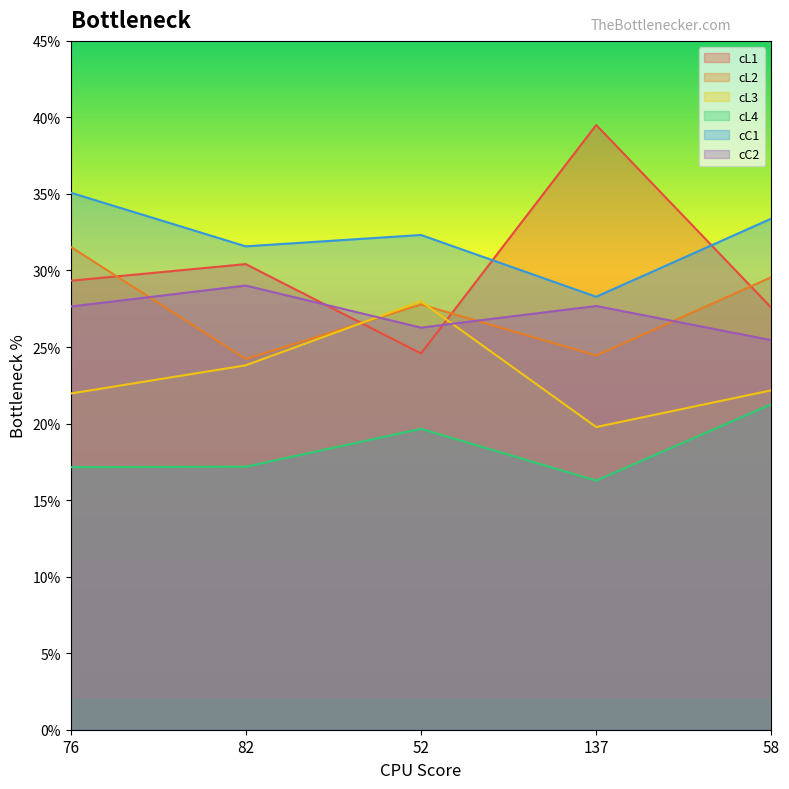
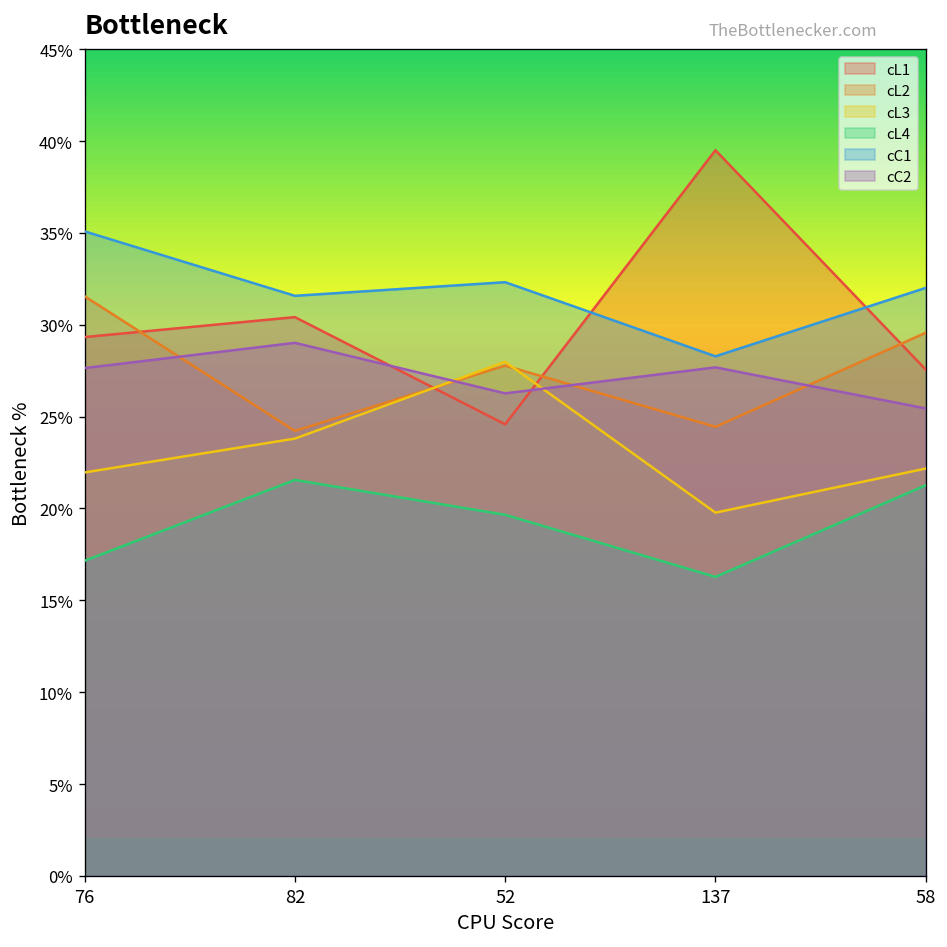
  {
    "cL4": {
      "76": "17.2%",
-     "82": "17.2%",
+     "82": "21.6%",
      "52": "19.7%",
      "137": "16.3%",
      "58": "21.3%"
    },
    "cC1": {
      "76": "35.1%",
      "82": "31.6%",
      "52": "32.3%",
      "137": "28.3%",
-     "58": "33.4%"
+     "58": "32.0%"
    },
    "cC2": {
      "76": "27.6%",
      "82": "29.0%",
      "52": "26.3%",
      "137": "27.7%",
      "58": "25.4%"
    }
  }
